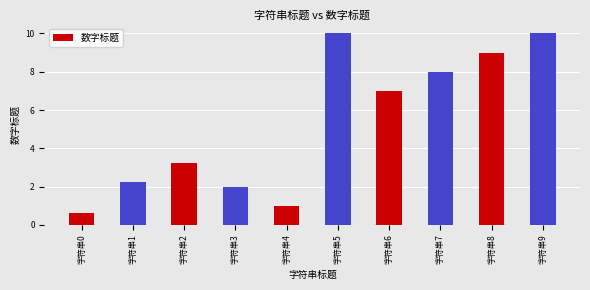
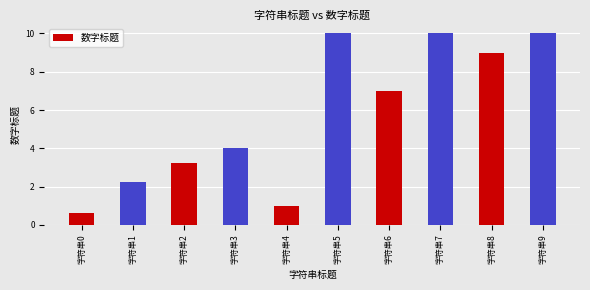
  {
    "字符串0": 0.6,
    "字符串1": 2.2,
    "字符串2": 3.2,
-   "字符串3": 2,
+   "字符串3": 4,
    "字符串4": 1,
    "字符串5": 10,
    "字符串6": 7,
-   "字符串7": 8,
+   "字符串7": 10,
    "字符串8": 9,
    "字符串9": 10
  }
